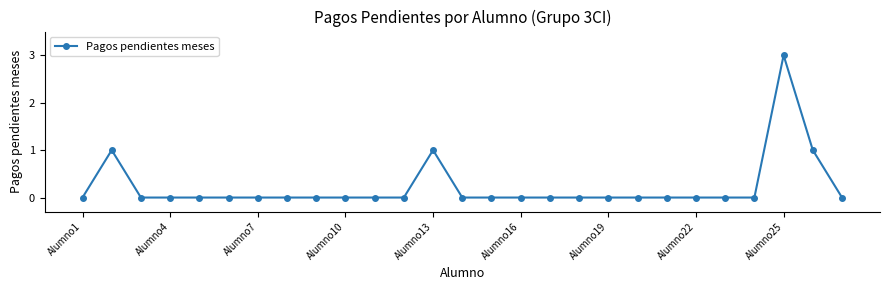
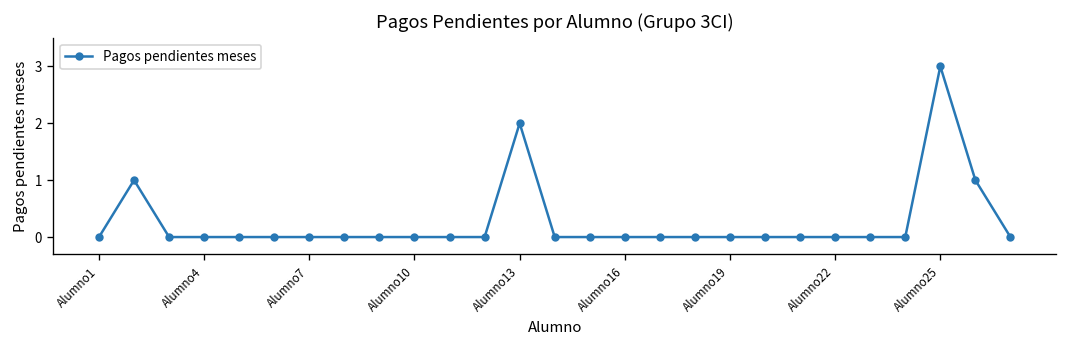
  {
    "Alumno1": 0,
    "Alumno4": 0,
    "Alumno7": 0,
    "Alumno10": 0,
-   "Alumno13": 1,
+   "Alumno13": 2,
    "Alumno16": 0,
    "Alumno19": 0,
    "Alumno22": 0,
    "Alumno25": 3
  }
